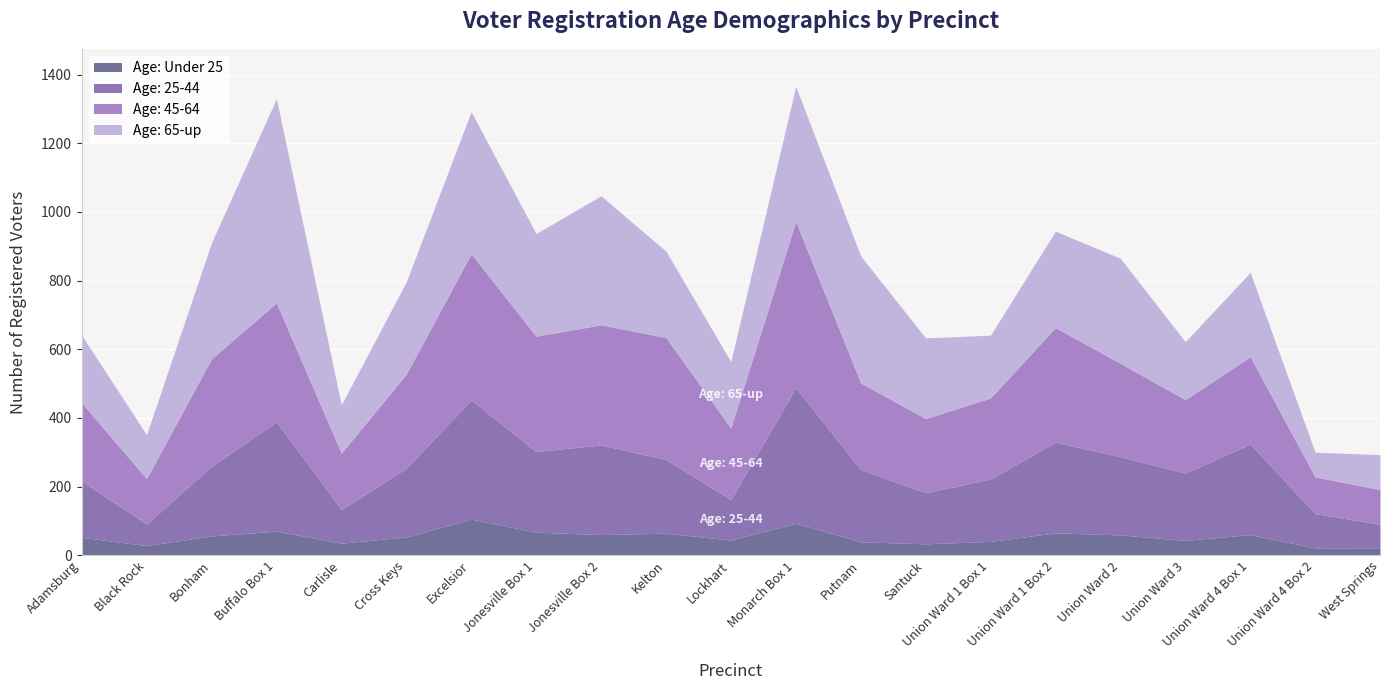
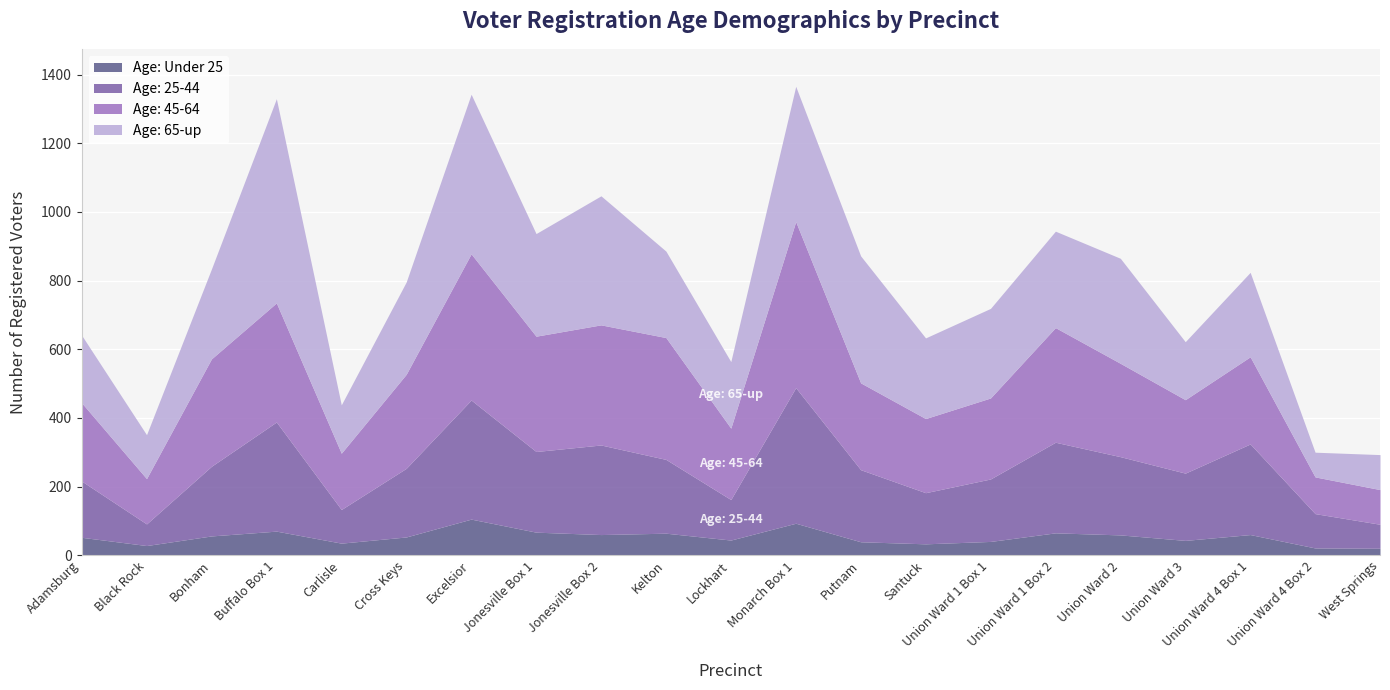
  {
    "Age: 65-up": {
      "Adamsburg": 200,
      "Black Rock": 130,
-     "Bonham": 340,
+     "Bonham": 260,
      "Buffalo Box 1": 600,
      "Carlisle": 140,
      "Cross Keys": 270,
-     "Excelsior": 410,
+     "Excelsior": 470,
      "Jonesville Box 1": 300,
      "Jonesville Box 2": 380,
      "Kelton": 250,
      "Lockhart": 190,
      "Monarch Box 1": 390,
      "Putnam": 370,
      "Santuck": 240,
-     "Union Ward 1 Box 1": 180,
+     "Union Ward 1 Box 1": 260,
      "Union Ward 1 Box 2": 280,
      "Union Ward 2": 310,
      "Union Ward 3": 170,
      "Union Ward 4 Box 1": 250,
      "Union Ward 4 Box 2": 70,
      "West Springs": 100
    }
  }
